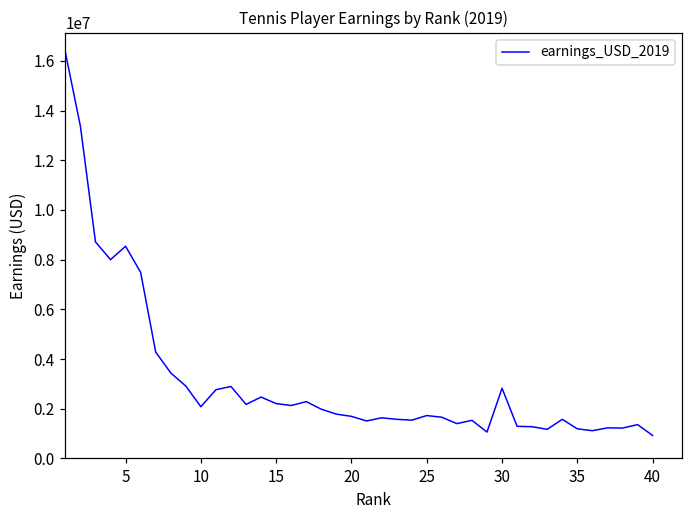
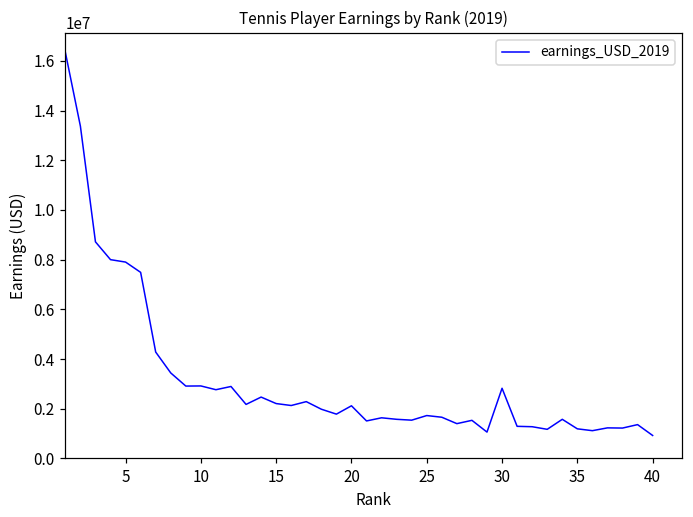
  {
-   "5": 8500000,
-   "10": 2100000,
+   "5": 7900000,
+   "10": 2900000,
    "15": 2200000,
-   "20": 1700000,
+   "20": 2100000,
    "25": 1700000,
    "30": 2800000,
    "35": 1200000,
    "40": 900000
  }
